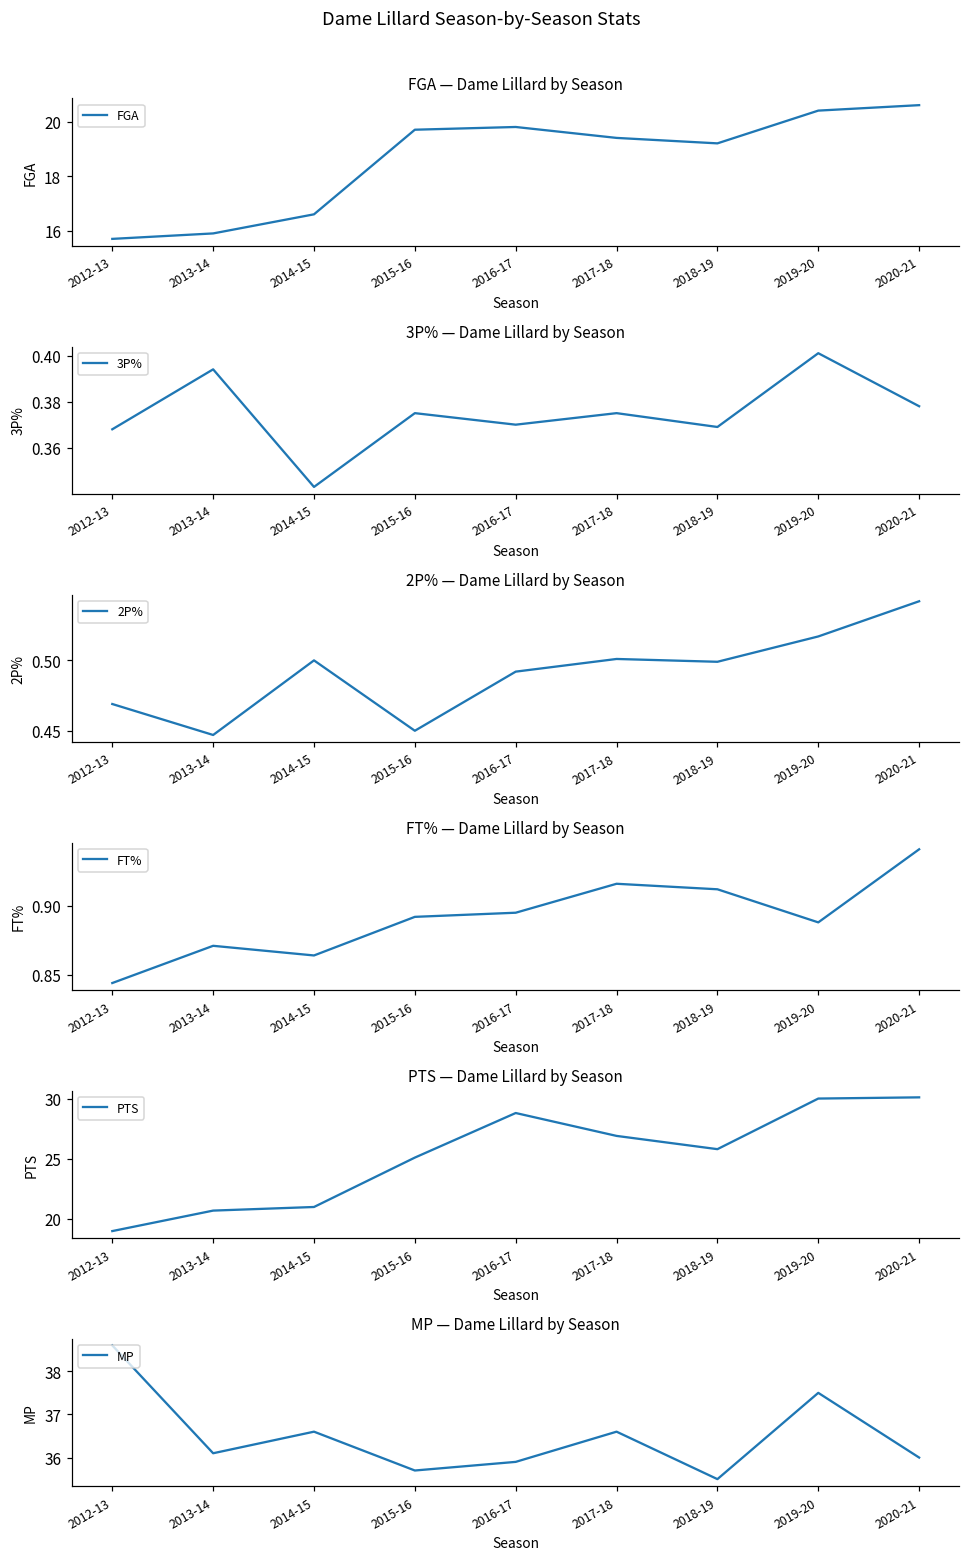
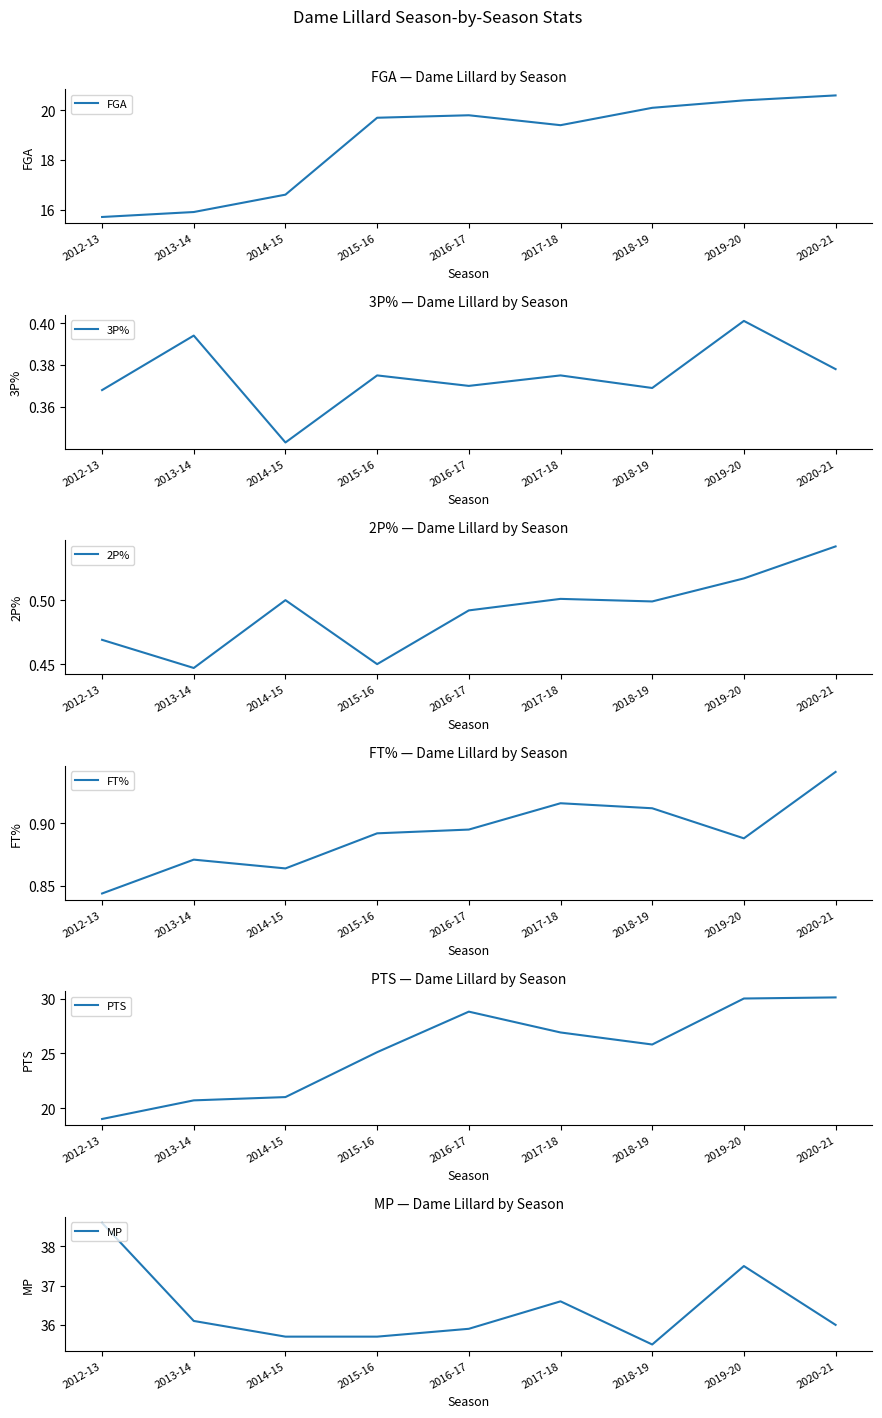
  {
    "FGA — Dame Lillard by Season": {
      "2012-13": 15.7,
      "2013-14": 15.9,
      "2014-15": 16.6,
      "2015-16": 19.7,
      "2016-17": 19.8,
      "2017-18": 19.4,
-     "2018-19": 19.2,
+     "2018-19": 20.1,
      "2019-20": 20.4,
      "2020-21": 20.6
    },
    "3P% — Dame Lillard by Season": {
      "2012-13": 0.368,
      "2013-14": 0.394,
      "2014-15": 0.343,
      "2015-16": 0.375,
      "2016-17": 0.370,
      "2017-18": 0.375,
      "2018-19": 0.369,
      "2019-20": 0.401,
      "2020-21": 0.378
    },
    "2P% — Dame Lillard by Season": {
      "2012-13": 0.469,
      "2013-14": 0.447,
      "2014-15": 0.500,
      "2015-16": 0.450,
      "2016-17": 0.492,
      "2017-18": 0.501,
      "2018-19": 0.499,
      "2019-20": 0.517,
      "2020-21": 0.542
    },
    "FT% — Dame Lillard by Season": {
      "2012-13": 0.844,
      "2013-14": 0.871,
      "2014-15": 0.864,
      "2015-16": 0.892,
      "2016-17": 0.895,
      "2017-18": 0.916,
      "2018-19": 0.912,
      "2019-20": 0.888,
      "2020-21": 0.941
    },
    "PTS — Dame Lillard by Season": {
      "2012-13": 19.0,
      "2013-14": 20.7,
      "2014-15": 21.0,
      "2015-16": 25.1,
      "2016-17": 28.8,
      "2017-18": 26.9,
      "2018-19": 25.8,
      "2019-20": 30.0,
      "2020-21": 30.1
    },
    "MP — Dame Lillard by Season": {
      "2013-14": 36.1,
-     "2014-15": 36.6,
+     "2014-15": 35.7,
      "2015-16": 35.7,
      "2016-17": 35.9,
      "2017-18": 36.6,
      "2018-19": 35.5,
      "2019-20": 37.5,
      "2020-21": 36.0
    }
  }
